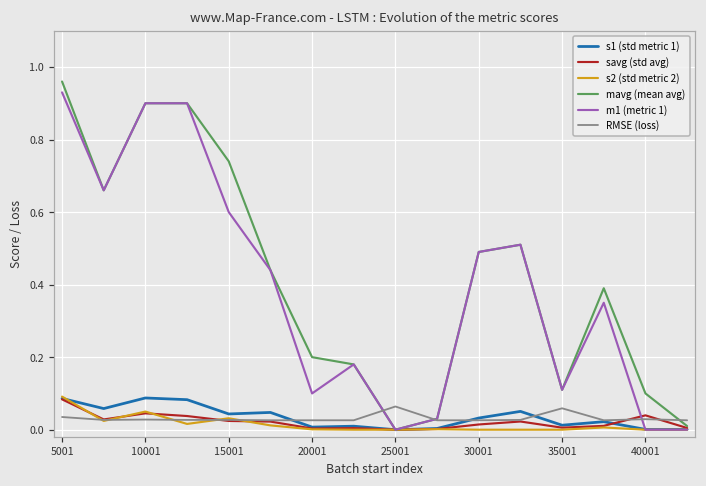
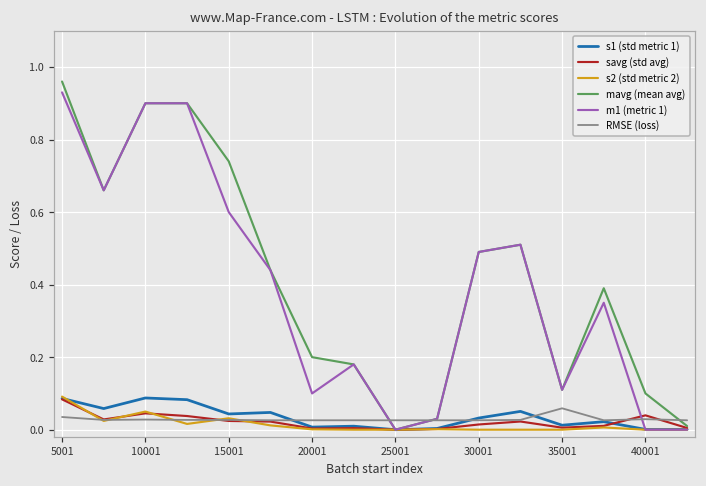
  {
    "s1 (std metric 1)": {
      "10001": 0.09,
      "15001": 0.04
    },
    "savg (std avg)": {
      "30001": 0.01,
      "40001": 0.04
    },
    "s2 (std metric 2)": {
      "30001": 0.00
    },
    "mavg (mean avg)": {
      "5001": 0.96,
      "15001": 0.74,
      "20001": 0.20,
      "40001": 0.10
    },
    "m1 (metric 1)": {
      "5001": 0.93,
      "15001": 0.60,
      "20001": 0.10
    },
    "RMSE (loss)": {
      "5001": 0.04,
      "10001": 0.03,
      "20001": 0.03,
-     "25001": 0.06,
+     "25001": 0.03,
      "35001": 0.06,
      "40001": 0.03
    }
  }
